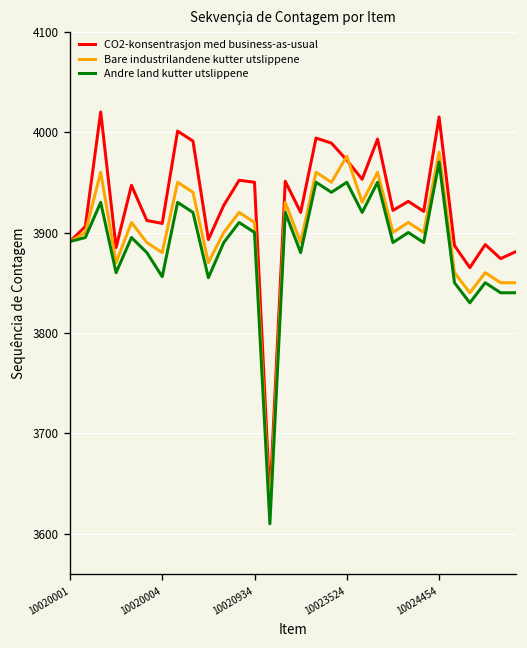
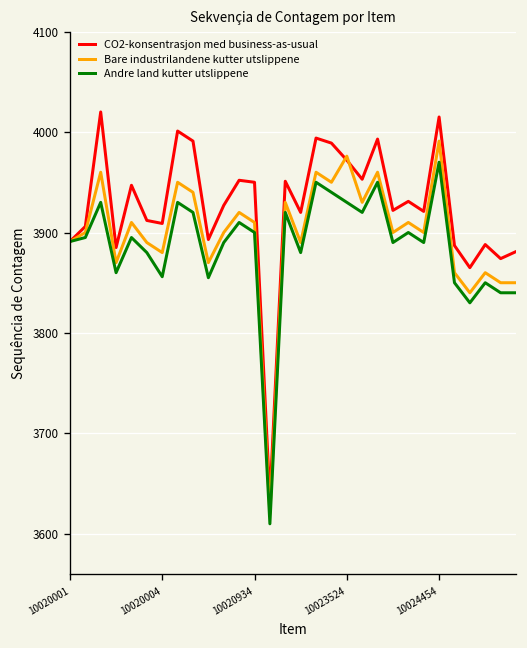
  {
    "CO2-konsentrasjon med business-as-usual": {
      "10020004": 3910,
      "10020934": 3950,
      "10023524": 3970,
      "10024454": 4020
    },
    "Bare industrilandene kutter utslippene": {
      "10020004": 3880,
      "10020934": 3910,
      "10023524": 3980,
-     "10024454": 3980
+     "10024454": 3990
    },
    "Andre land kutter utslippene": {
      "10020004": 3860,
      "10020934": 3900,
-     "10023524": 3950,
+     "10023524": 3930,
      "10024454": 3970
    }
  }
